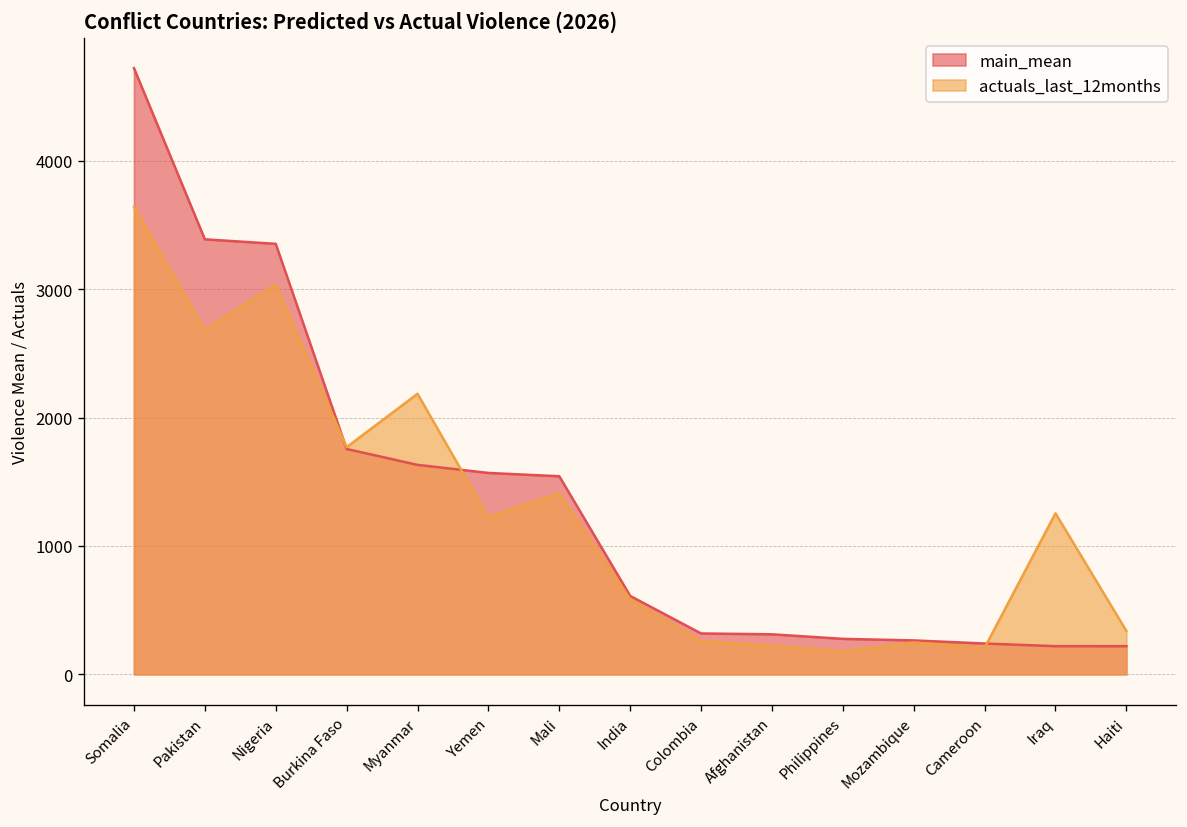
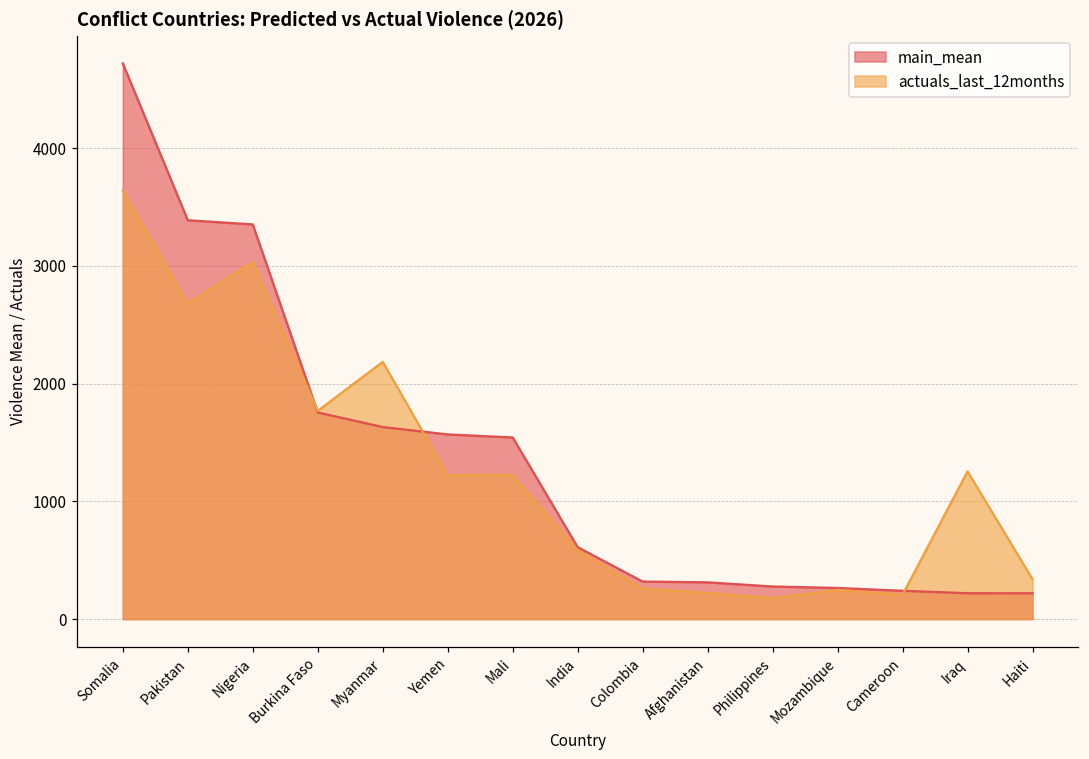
  {
    "main_mean": {
      "Somalia": 4720,
      "Pakistan": 3390,
      "Nigeria": 3350,
      "Myanmar": 1630,
      "Yemen": 1570,
      "Mali": 1540,
      "India": 610,
      "Colombia": 320,
      "Afghanistan": 310,
      "Philippines": 280,
      "Cameroon": 240,
      "Iraq": 220,
      "Haiti": 220
    },
    "actuals_last_12months": {
      "Somalia": 3640,
      "Pakistan": 2680,
      "Nigeria": 3030,
      "Myanmar": 2190,
      "Yemen": 1220,
-     "Mali": 1410,
+     "Mali": 1230,
      "India": 590,
      "Colombia": 260,
      "Afghanistan": 220,
      "Philippines": 180,
      "Cameroon": 210,
      "Iraq": 1250,
      "Haiti": 340
    }
  }
